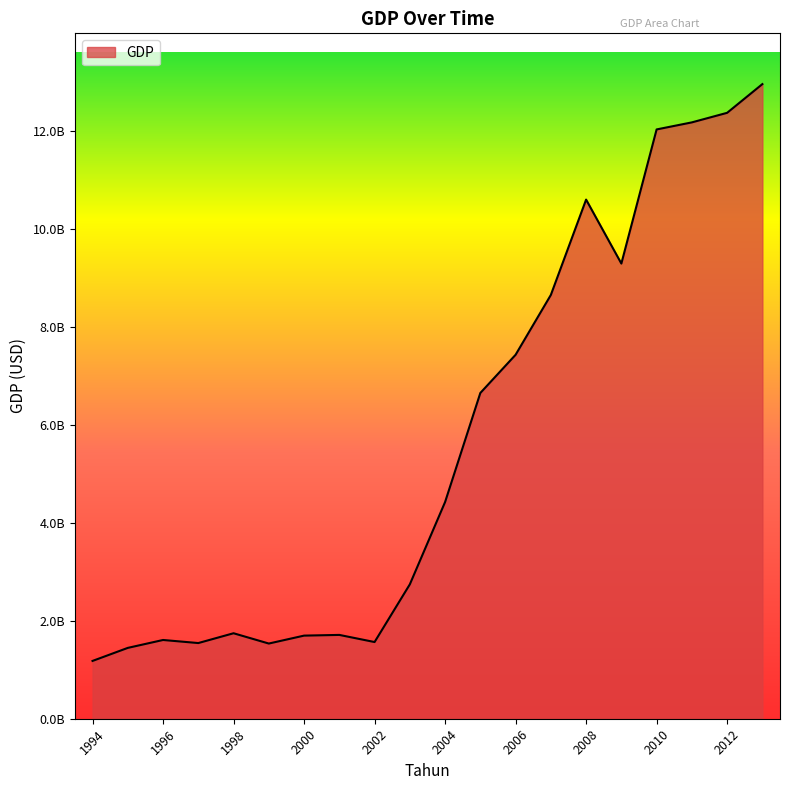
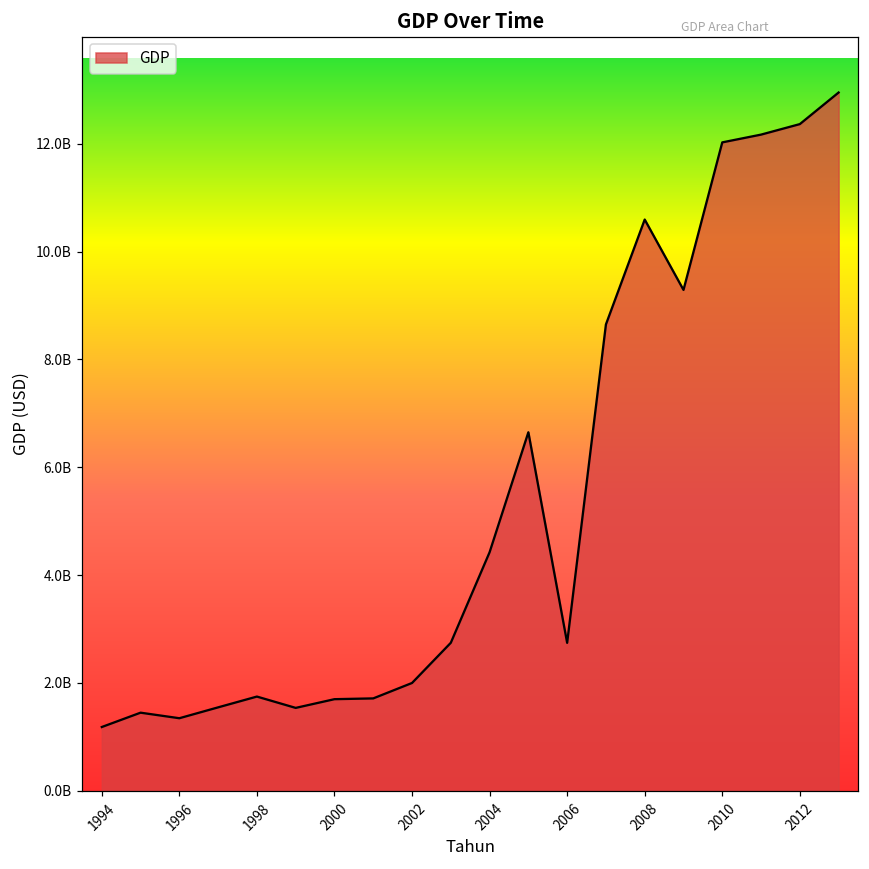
  {
    "1994": 1200000000,
-   "1996": 1600000000,
+   "1996": 1300000000,
    "1998": 1700000000,
    "2000": 1700000000,
-   "2002": 1600000000,
+   "2002": 2000000000,
    "2004": 4400000000,
-   "2006": 7400000000,
+   "2006": 2700000000,
    "2008": 10600000000,
    "2010": 12000000000,
    "2012": 12400000000
  }
